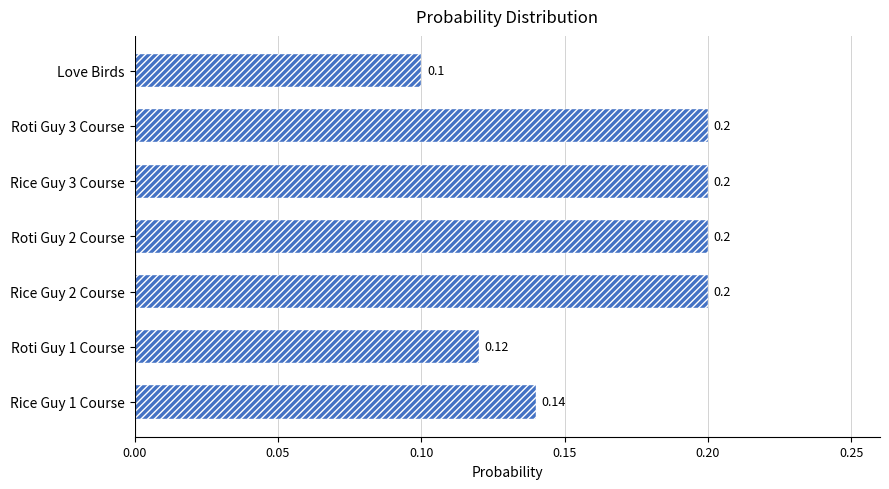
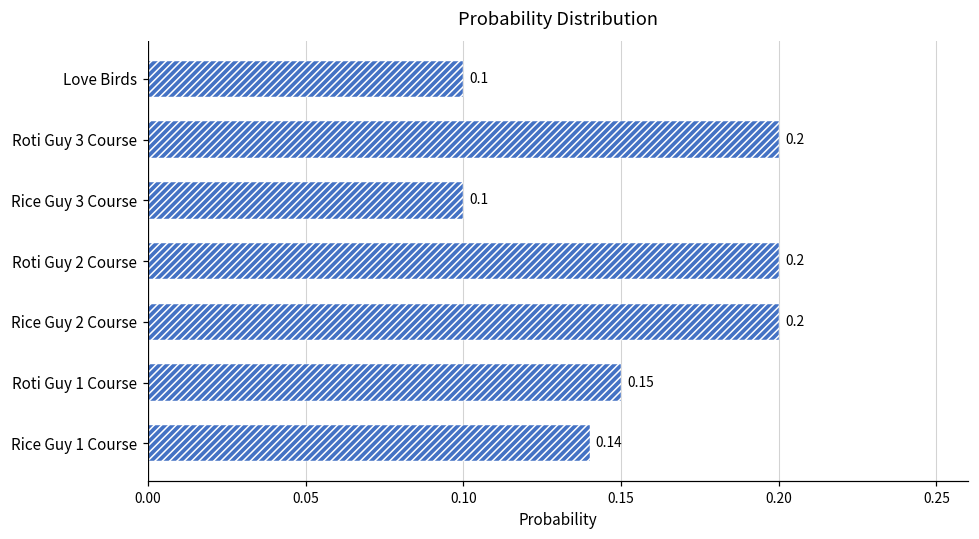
  {
    "Love Birds": 0.1,
    "Roti Guy 3 Course": 0.2,
-   "Rice Guy 3 Course": 0.2,
+   "Rice Guy 3 Course": 0.1,
    "Roti Guy 2 Course": 0.2,
    "Rice Guy 2 Course": 0.2,
-   "Roti Guy 1 Course": 0.12,
+   "Roti Guy 1 Course": 0.15,
    "Rice Guy 1 Course": 0.14
  }
